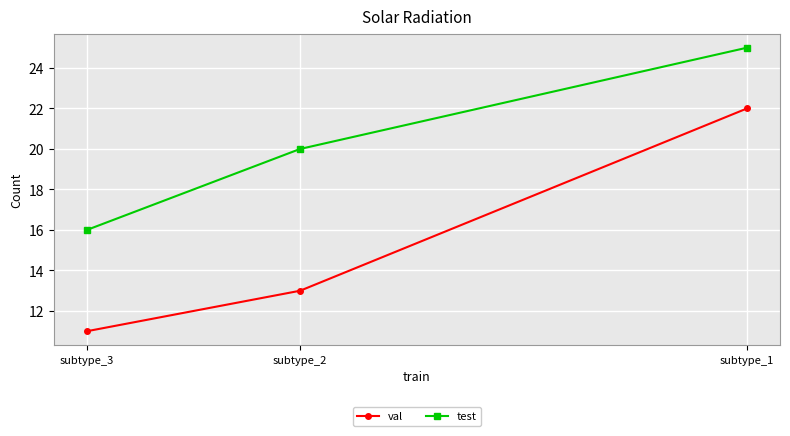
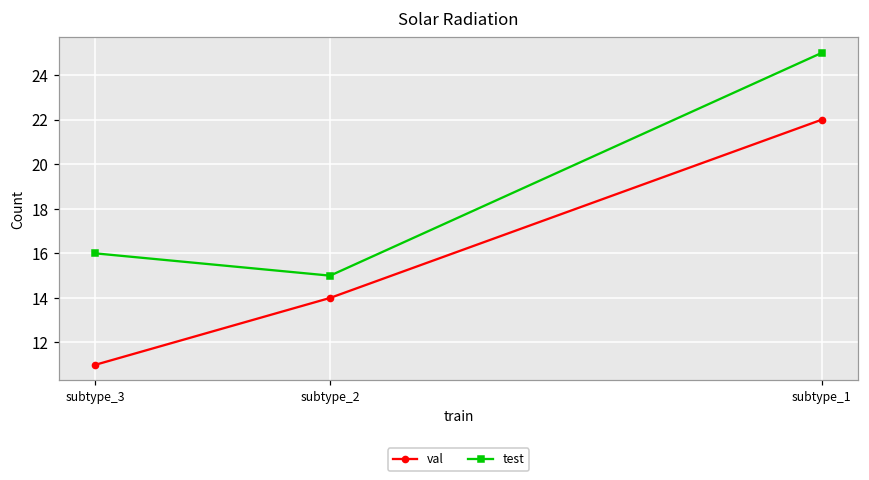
  {
    "val": {
      "subtype_3": 11,
-     "subtype_2": 13,
+     "subtype_2": 14,
      "subtype_1": 22
    },
    "test": {
      "subtype_3": 16,
-     "subtype_2": 20,
+     "subtype_2": 15,
      "subtype_1": 25
    }
  }
